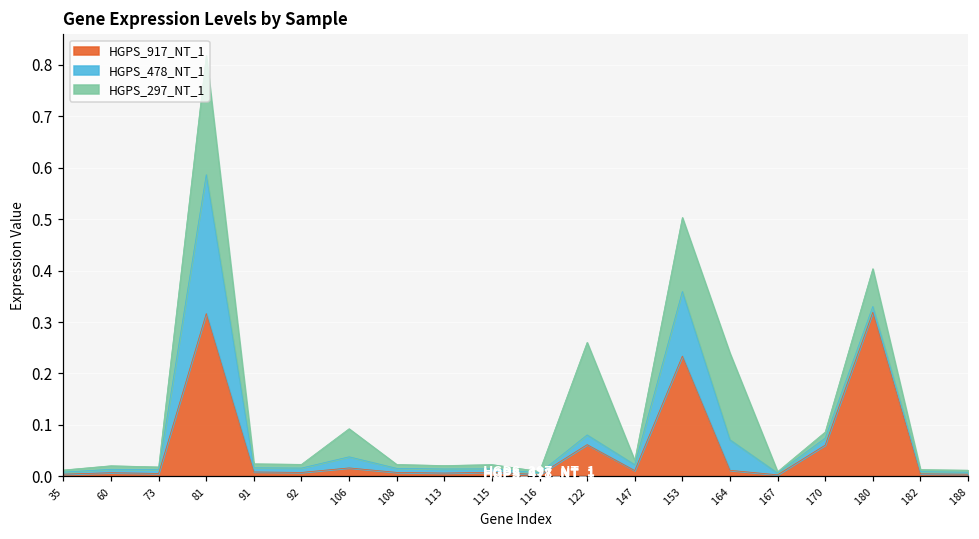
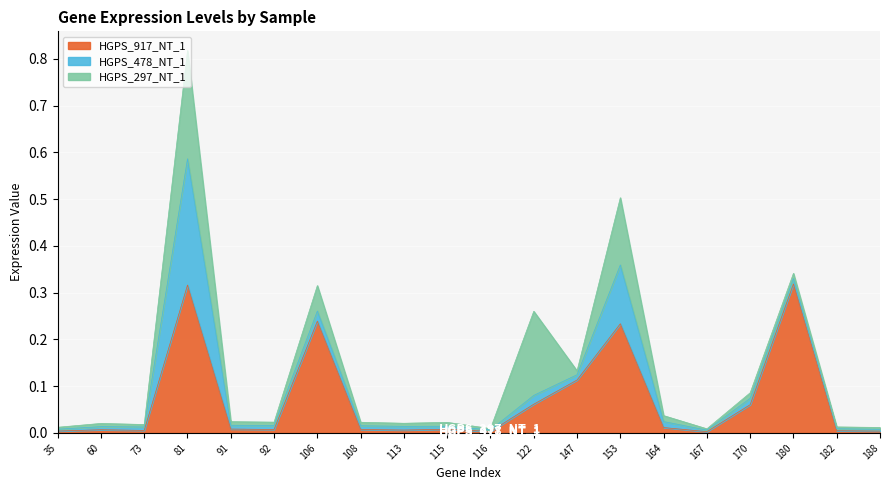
  {
    "HGPS_917_NT_1": {
      "60": 0.01,
      "73": 0.01,
      "81": 0.32,
      "91": 0.01,
      "92": 0.01,
-     "106": 0.02,
+     "106": 0.24,
      "108": 0.01,
      "113": 0.01,
      "122": 0.06,
-     "147": 0.01,
+     "147": 0.11,
      "153": 0.23,
      "164": 0.01,
      "170": 0.06,
      "180": 0.32
    },
    "HGPS_478_NT_1": {
      "60": 0.01,
      "81": 0.27,
      "91": 0.01,
      "92": 0.01,
      "106": 0.02,
      "108": 0.01,
      "113": 0.01,
      "122": 0.02,
      "147": 0.01,
      "153": 0.13,
-     "164": 0.06,
+     "164": 0.01,
      "170": 0.01,
      "180": 0.01
    },
    "HGPS_297_NT_1": {
      "60": 0.01,
      "91": 0.01,
      "92": 0.01,
      "106": 0.05,
      "108": 0.01,
      "113": 0.01,
      "122": 0.18,
      "147": 0.01,
      "153": 0.14,
-     "164": 0.17,
+     "164": 0.01,
      "170": 0.01,
-     "180": 0.07
+     "180": 0.01
    }
  }
